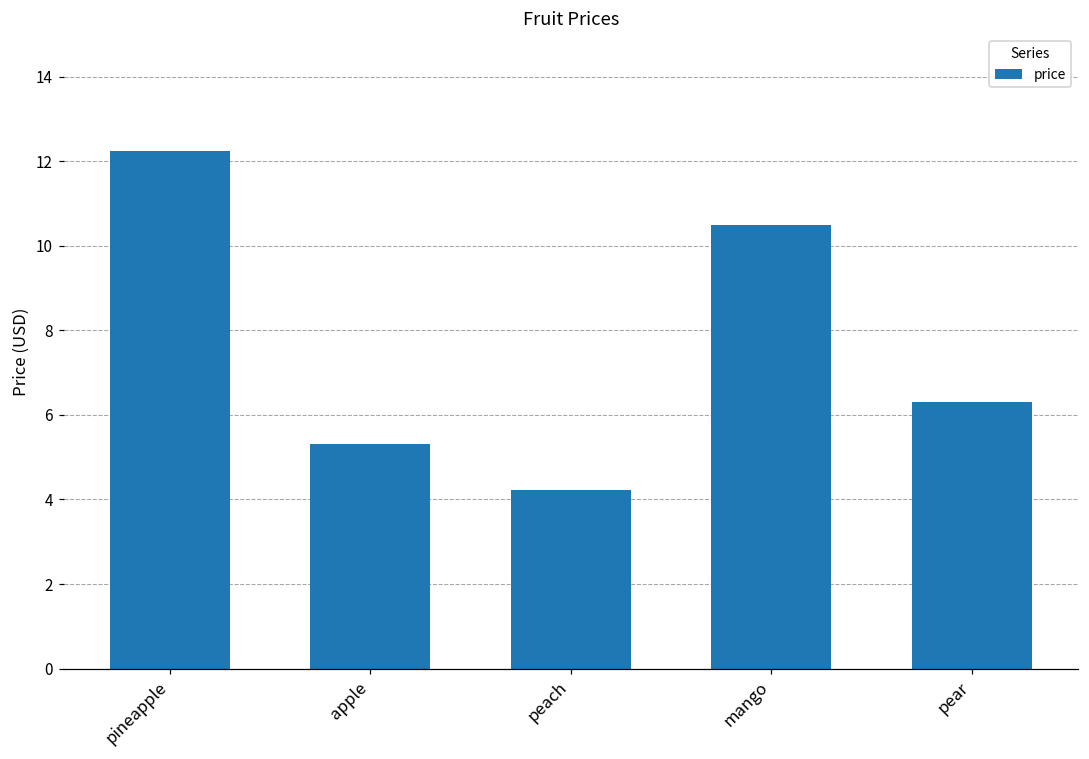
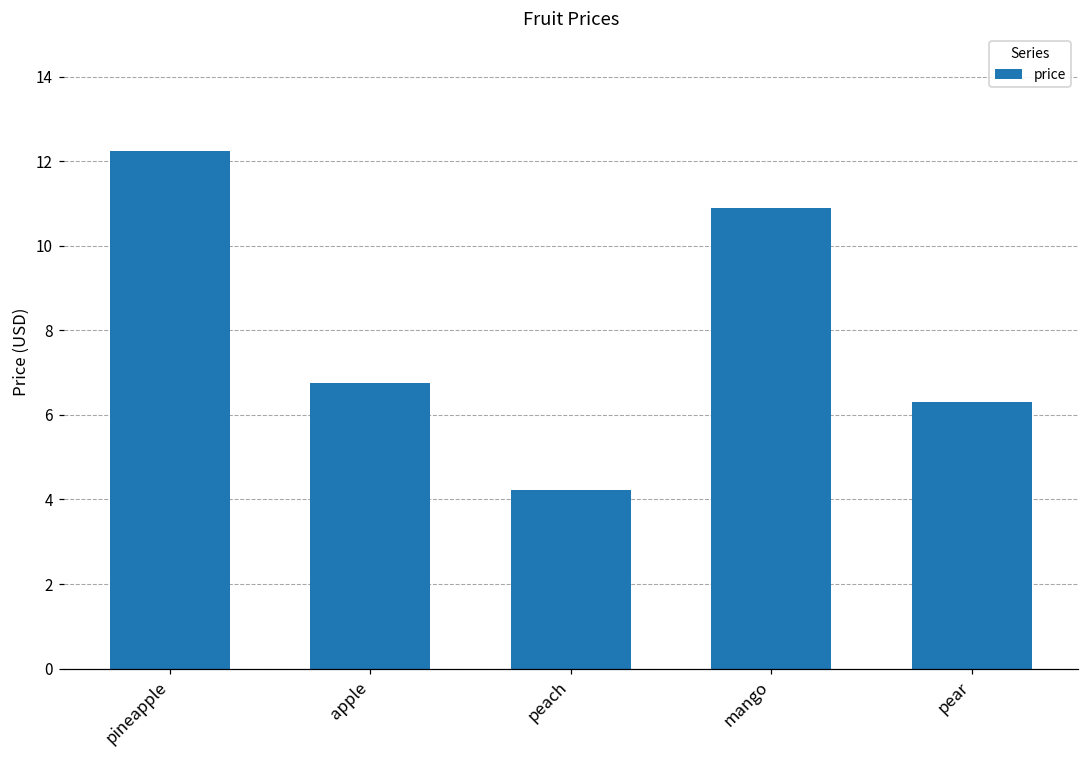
  {
    "pineapple": 12.3,
-   "apple": 5.3,
+   "apple": 6.8,
    "peach": 4.2,
-   "mango": 10.5,
+   "mango": 10.9,
    "pear": 6.3
  }
